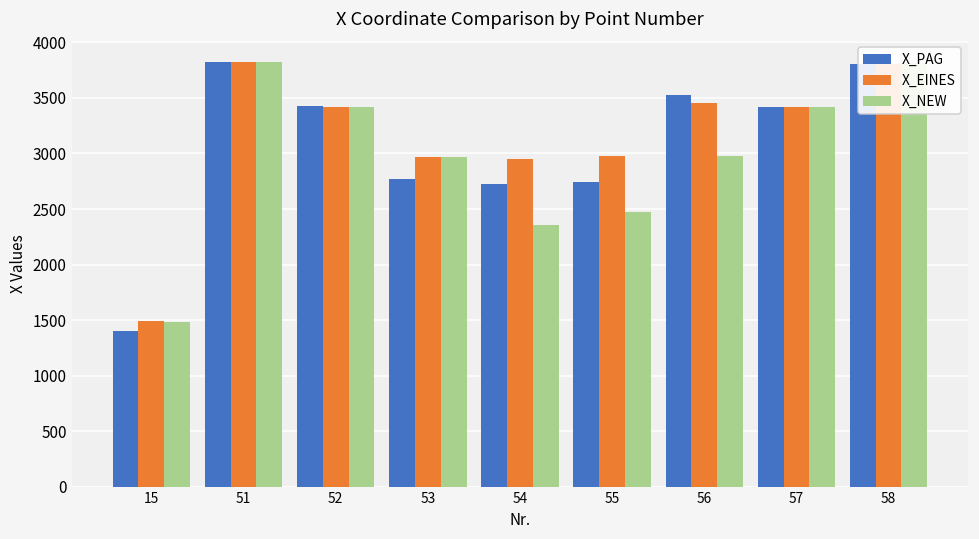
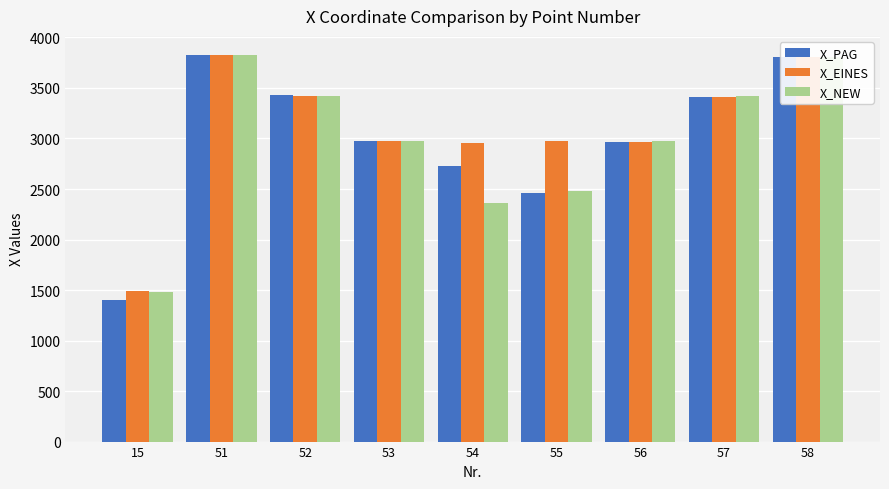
  {
    "X_PAG": {
      "15": 1400,
      "51": 3820,
      "52": 3430,
-     "53": 2770,
+     "53": 2970,
      "54": 2730,
-     "55": 2750,
-     "56": 3520,
+     "55": 2460,
+     "56": 2960,
      "57": 3410
    },
    "X_EINES": {
      "15": 1490,
      "51": 3820,
      "52": 3420,
      "53": 2970,
      "54": 2950,
      "55": 2970,
-     "56": 3450,
+     "56": 2960,
      "57": 3420
    },
    "X_NEW": {
      "15": 1480,
      "51": 3820,
      "52": 3420,
      "53": 2970,
      "54": 2360,
      "55": 2480,
      "56": 2970,
      "57": 3420
    }
  }
